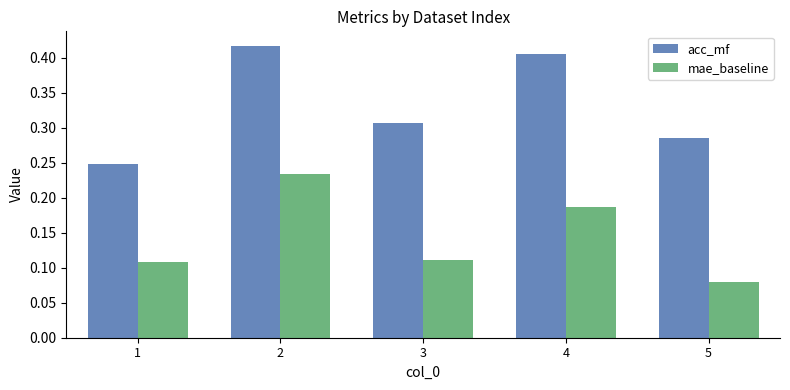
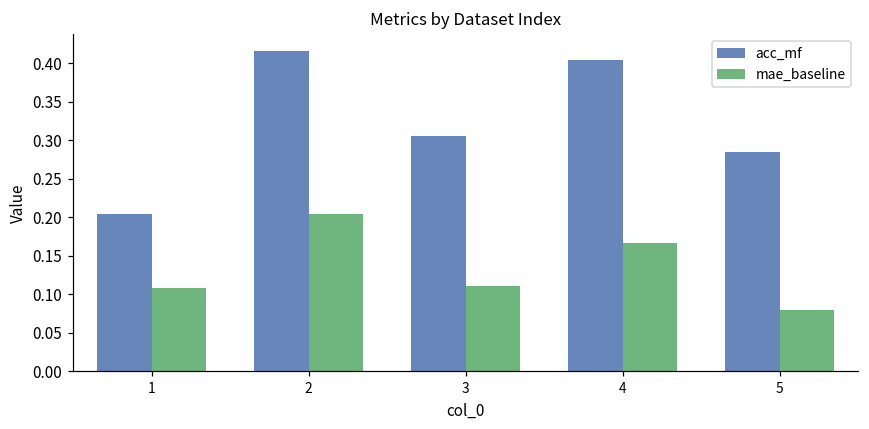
  {
    "acc_mf": {
-     "1": 0.25,
+     "1": 0.20,
      "2": 0.42,
      "3": 0.31,
      "4": 0.40,
      "5": 0.28
    },
    "mae_baseline": {
      "1": 0.11,
-     "2": 0.23,
+     "2": 0.20,
      "3": 0.11,
-     "4": 0.19,
+     "4": 0.17,
      "5": 0.08
    }
  }
